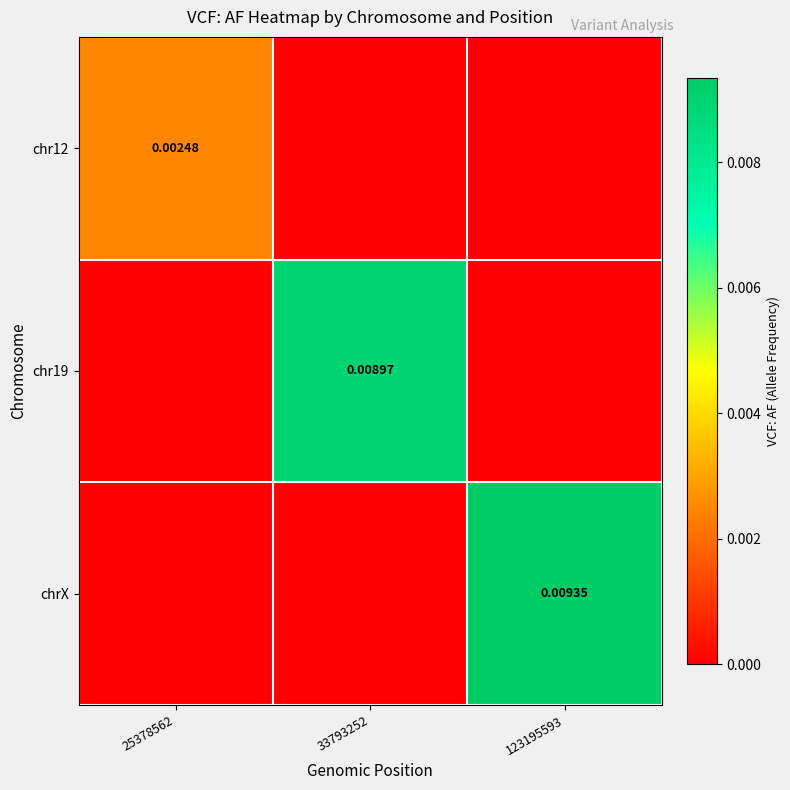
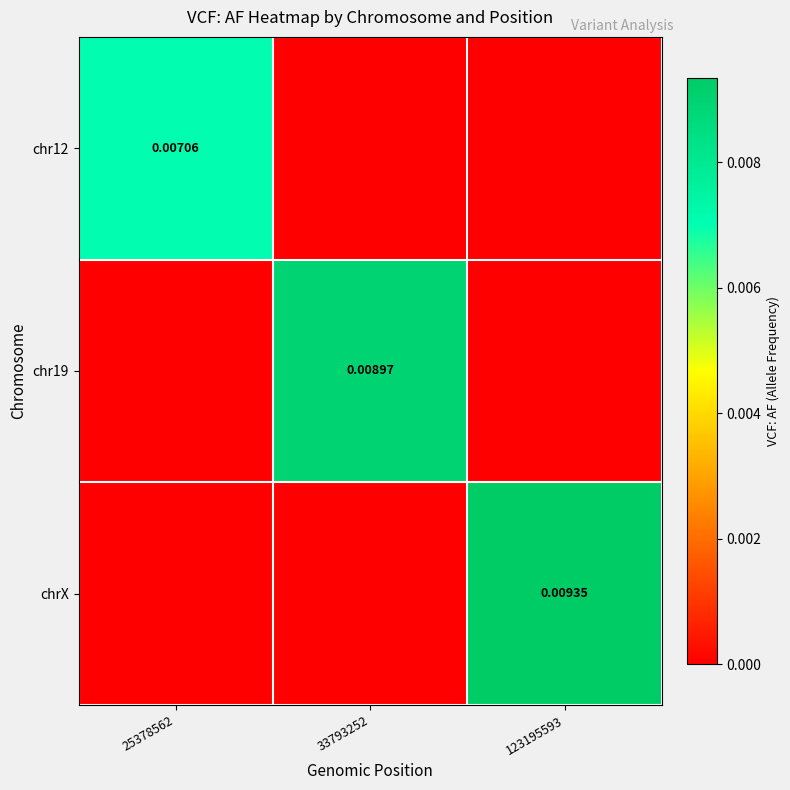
  {
    "chr12": {
-     "25378562": 0.00248
+     "25378562": 0.00706
    },
    "chr19": {
      "33793252": 0.00897
    },
    "chrX": {
      "123195593": 0.00935
    }
  }
